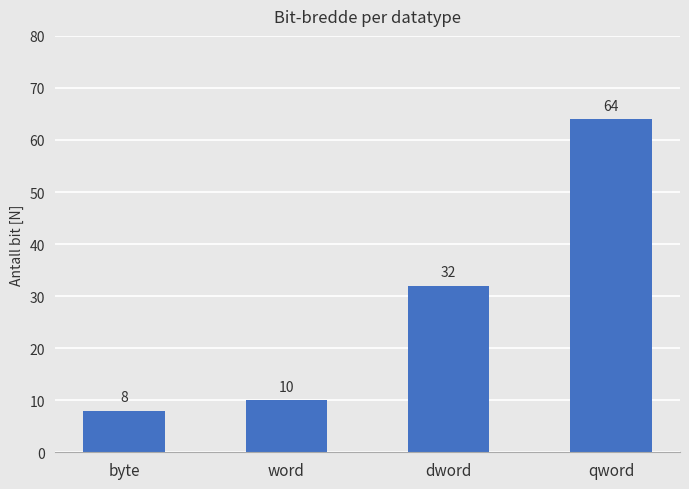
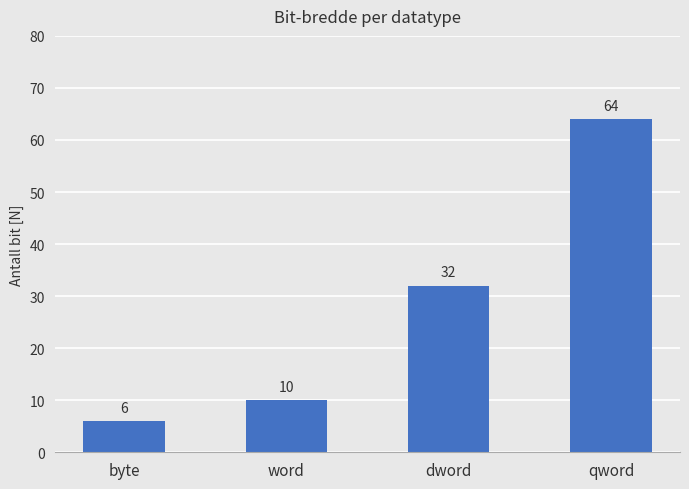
  {
-   "byte": 8,
+   "byte": 6,
    "word": 10,
    "dword": 32,
    "qword": 64
  }
